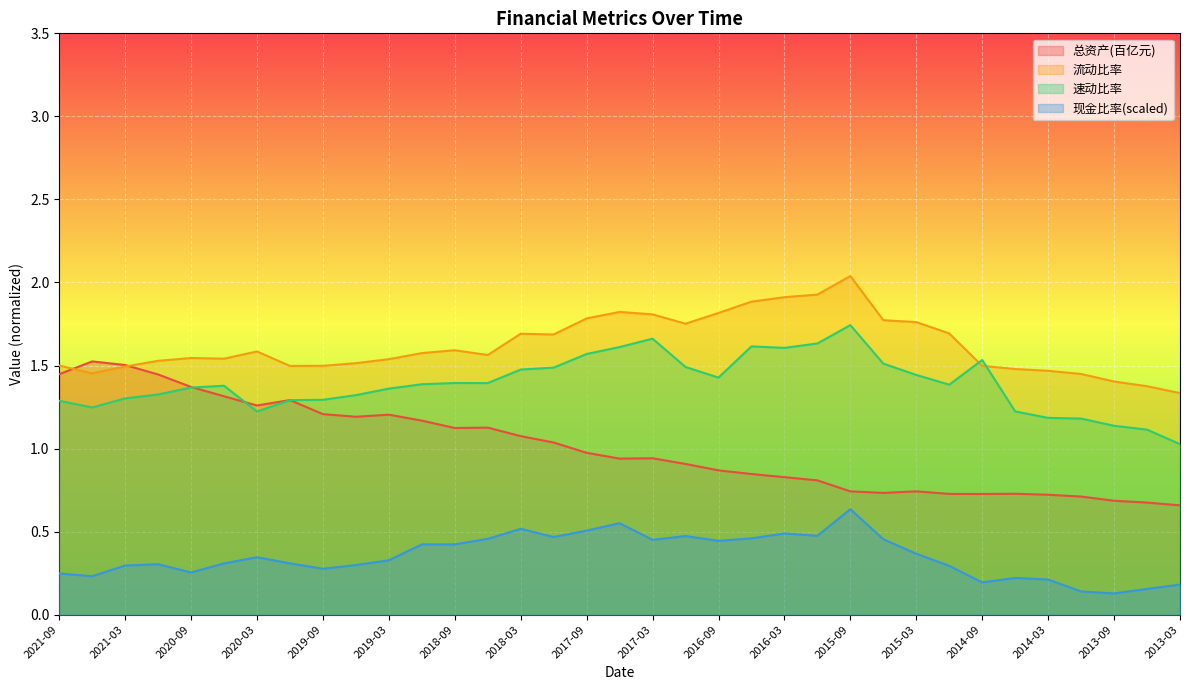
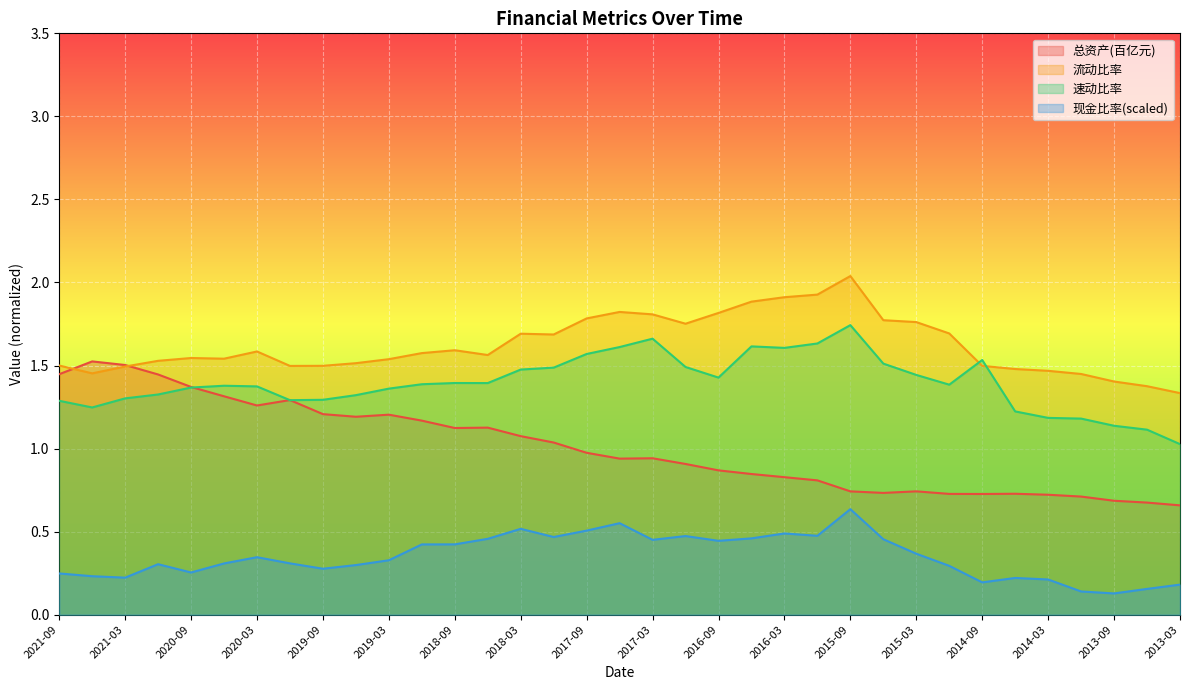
  {
    "速动比率": {
      "2021-09": 1.29,
      "2021-03": 1.30,
-     "2020-03": 1.22,
+     "2020-03": 1.37,
      "2019-09": 1.29,
      "2019-03": 1.36,
      "2018-09": 1.39,
      "2018-03": 1.48,
      "2017-09": 1.57,
      "2017-03": 1.66,
      "2016-09": 1.43,
      "2016-03": 1.61,
      "2015-09": 1.74,
      "2015-03": 1.44,
      "2014-09": 1.53,
      "2014-03": 1.18,
      "2013-09": 1.14,
      "2013-03": 1.03
    },
    "现金比率(scaled)": {
      "2021-09": 0.25,
-     "2021-03": 0.30,
+     "2021-03": 0.22,
      "2020-09": 0.25,
      "2020-03": 0.35,
      "2019-09": 0.28,
      "2019-03": 0.33,
      "2018-09": 0.42,
      "2018-03": 0.52,
      "2017-09": 0.51,
      "2017-03": 0.45,
      "2016-09": 0.44,
      "2016-03": 0.49,
      "2015-09": 0.64,
      "2015-03": 0.37,
      "2014-09": 0.19,
      "2014-03": 0.21,
      "2013-09": 0.13,
      "2013-03": 0.18
    }
  }
